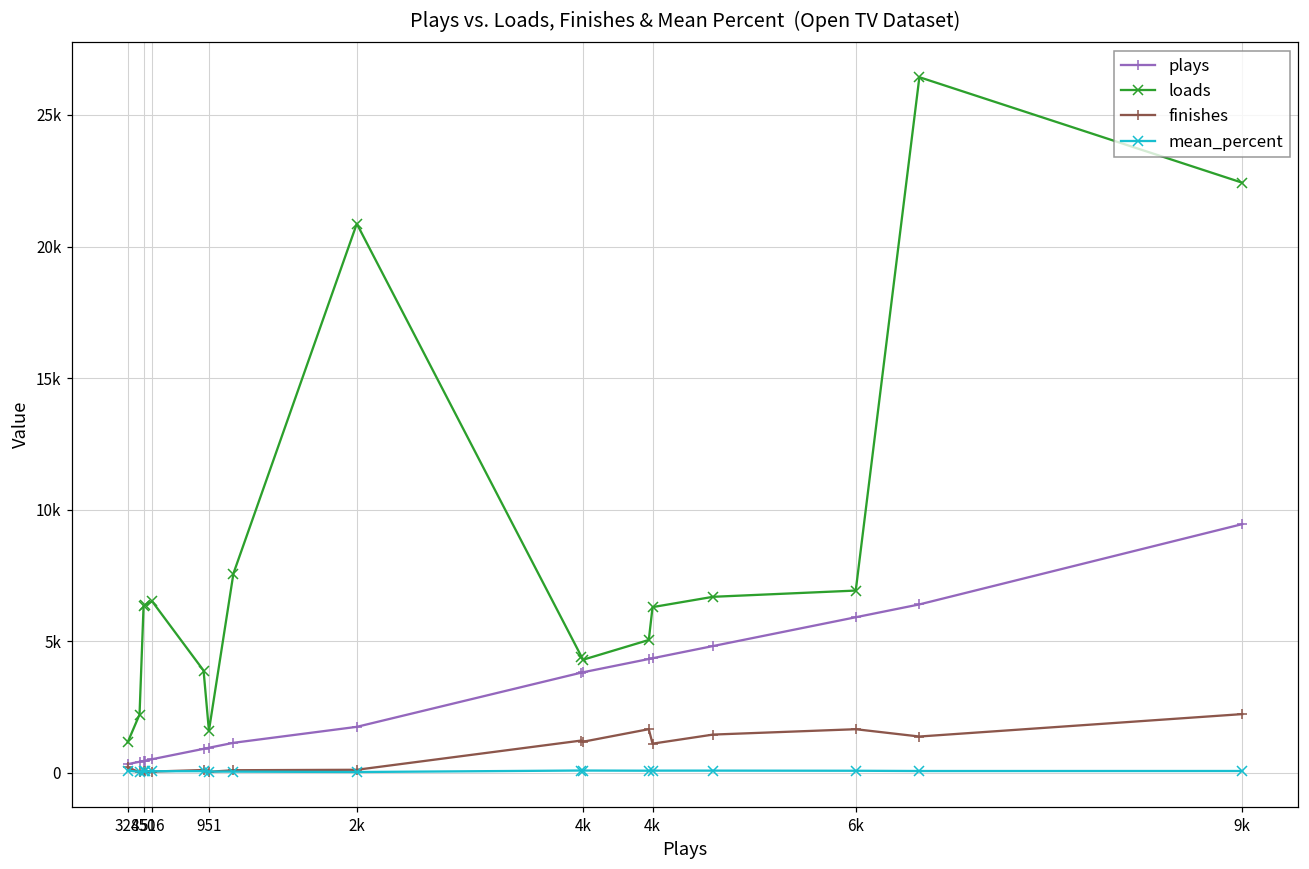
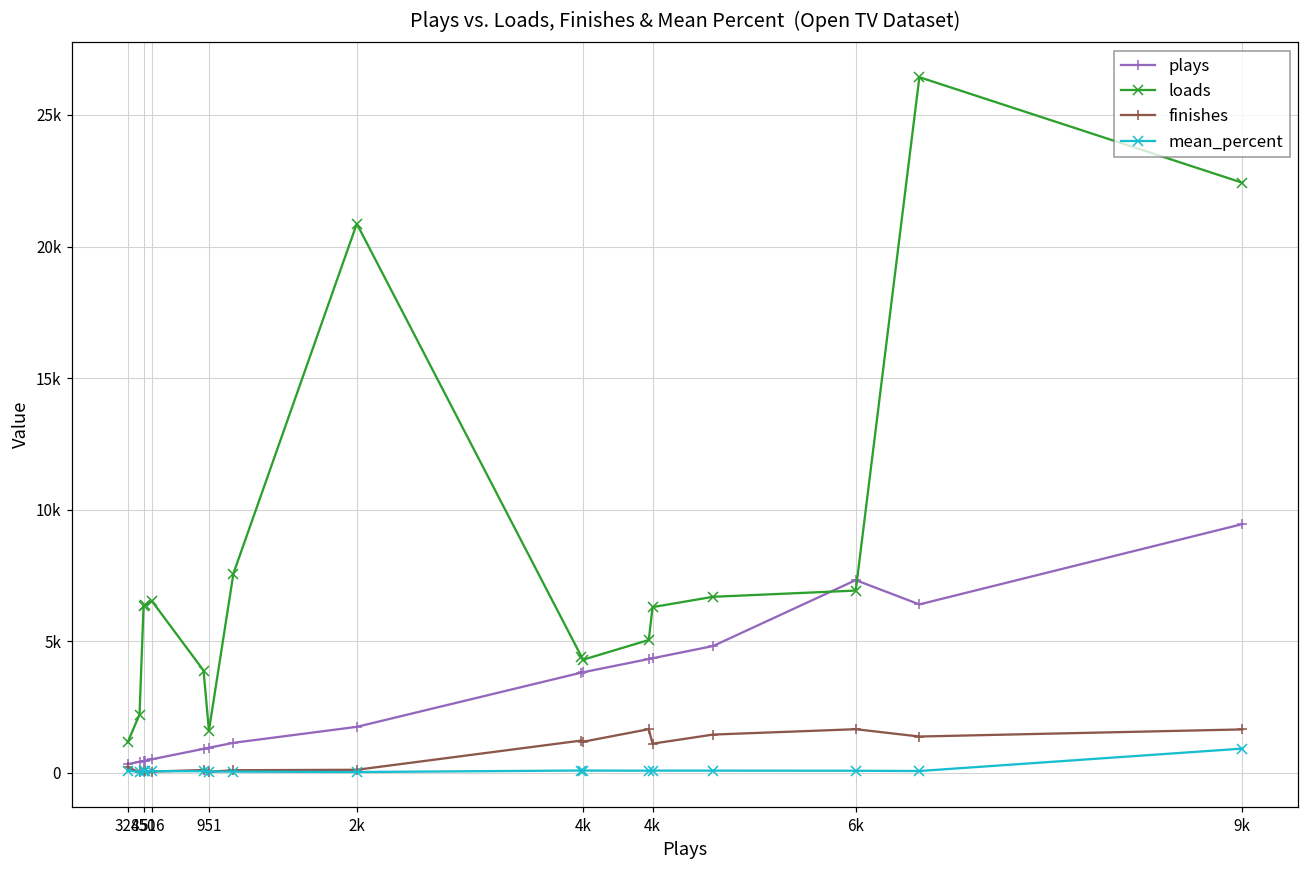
  {
    "plays": {
      "951": 1000,
      "2k": 1700,
-     "6k": 5900,
+     "6k": 7300,
      "9k": 9500
    },
    "loads": {
      "951": 1600,
      "2k": 20900,
      "6k": 6900,
      "9k": 22400
    },
    "finishes": {
      "6k": 1700,
-     "9k": 2200
+     "9k": 1600
    },
    "mean_percent": {
      "6k": 100,
-     "9k": 100
+     "9k": 900
    }
  }
